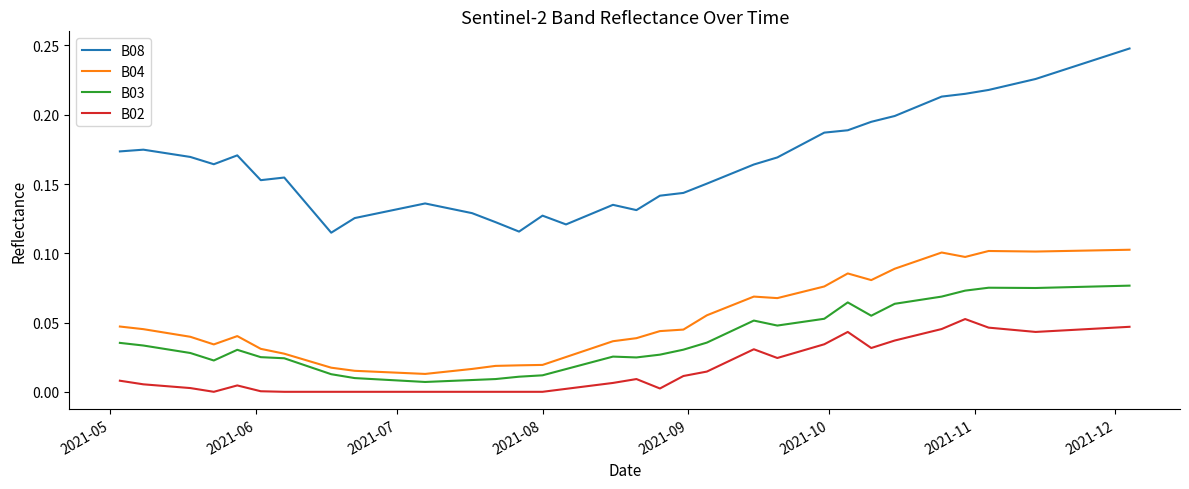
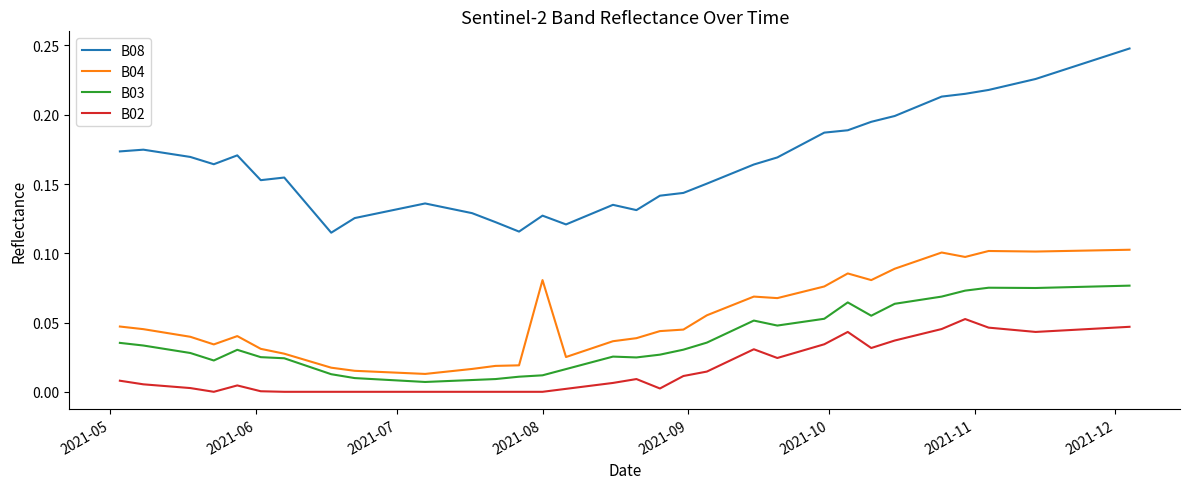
  {
    "B08": {
      "2021-08": 0.127
    },
    "B04": {
-     "2021-08": 0.020
+     "2021-08": 0.081
    },
    "B03": {
      "2021-08": 0.012
    },
    "B02": {
      "2021-08": 0.000
    }
  }
